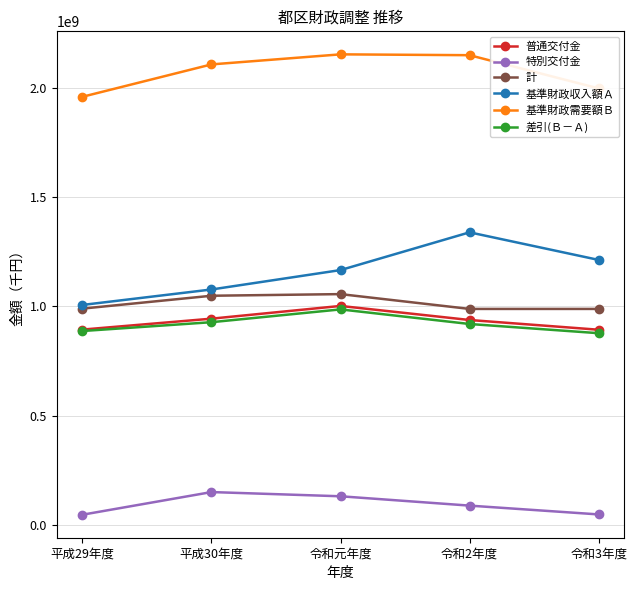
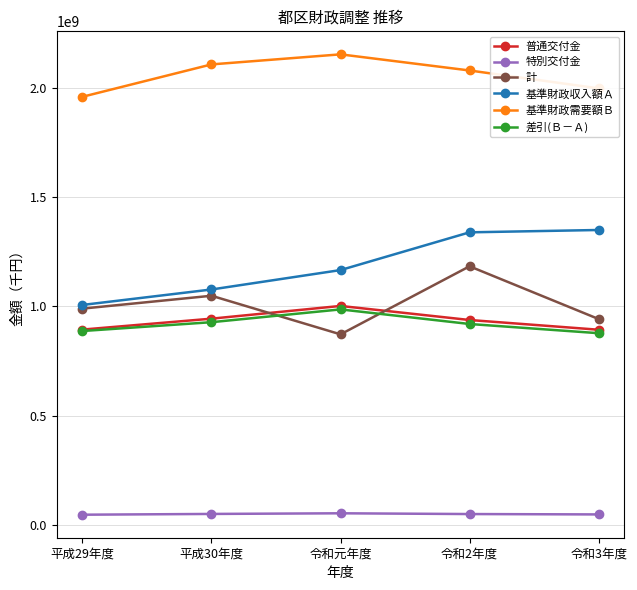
  {
    "普通交付金": {
      "平成30年度": 940000000,
      "令和元年度": 1000000000,
      "令和2年度": 940000000,
      "令和3年度": 890000000
    },
    "特別交付金": {
      "平成29年度": 50000000,
-     "平成30年度": 150000000,
-     "令和元年度": 130000000,
-     "令和2年度": 90000000,
+     "平成30年度": 50000000,
+     "令和元年度": 50000000,
+     "令和2年度": 50000000,
      "令和3年度": 50000000
    },
    "計": {
      "平成29年度": 990000000,
      "平成30年度": 1050000000,
-     "令和元年度": 1060000000,
-     "令和2年度": 990000000,
-     "令和3年度": 990000000
+     "令和元年度": 870000000,
+     "令和2年度": 1180000000,
+     "令和3年度": 940000000
    },
    "基準財政収入額Ａ": {
      "平成29年度": 1010000000,
      "平成30年度": 1080000000,
      "令和元年度": 1170000000,
      "令和2年度": 1340000000,
-     "令和3年度": 1210000000
+     "令和3年度": 1350000000
    },
    "基準財政需要額Ｂ": {
      "平成29年度": 1960000000,
      "平成30年度": 2110000000,
      "令和元年度": 2150000000,
-     "令和2年度": 2150000000
+     "令和2年度": 2080000000
    },
    "差引(Ｂ－Ａ)": {
      "平成30年度": 930000000,
      "令和元年度": 990000000,
      "令和2年度": 920000000,
      "令和3年度": 880000000
    }
  }
